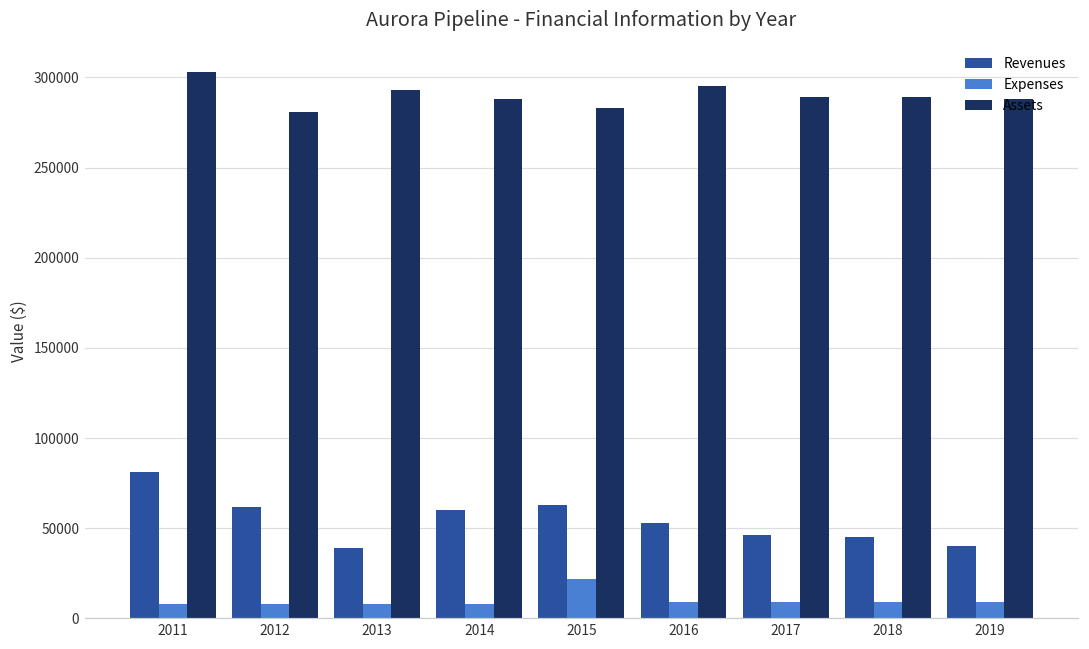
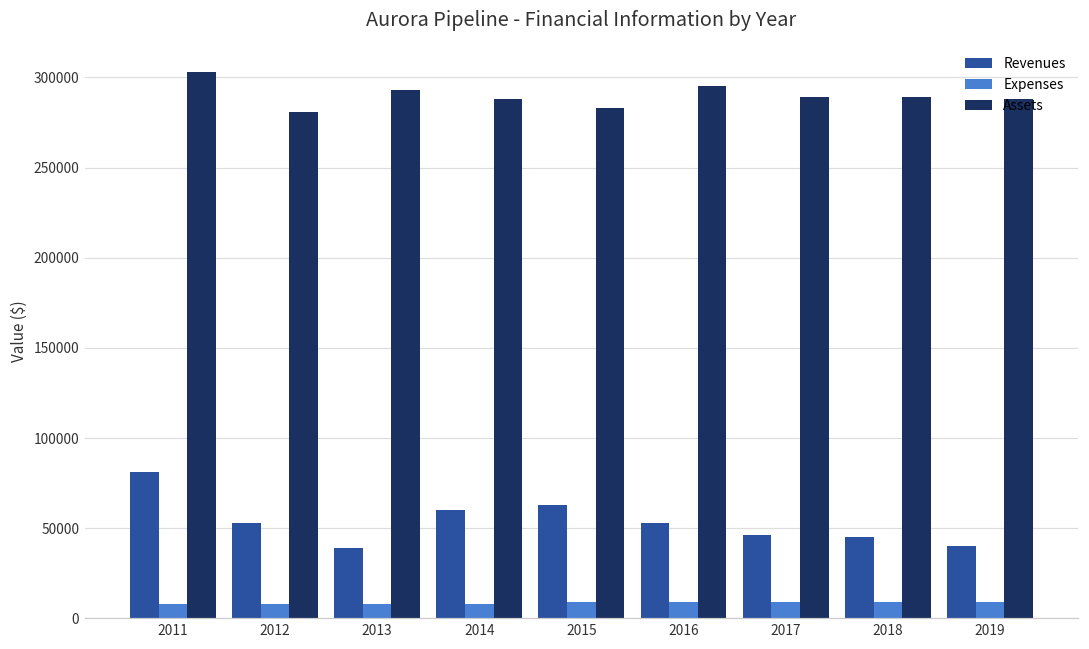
  {
    "Revenues": {
      "2011": 81000,
-     "2012": 62000,
+     "2012": 53000,
      "2013": 39000,
      "2014": 60000,
      "2015": 63000,
      "2016": 53000,
      "2017": 46000,
      "2018": 45000,
      "2019": 40000
    },
    "Expenses": {
      "2011": 8000,
      "2012": 8000,
      "2013": 8000,
      "2014": 8000,
-     "2015": 22000,
+     "2015": 9000,
      "2016": 9000,
      "2017": 9000,
      "2018": 9000,
      "2019": 9000
    },
    "Assets": {
      "2011": 303000,
      "2012": 281000,
      "2013": 293000,
      "2014": 288000,
      "2015": 283000,
      "2016": 295000,
      "2017": 289000,
      "2018": 289000,
      "2019": 288000
    }
  }
